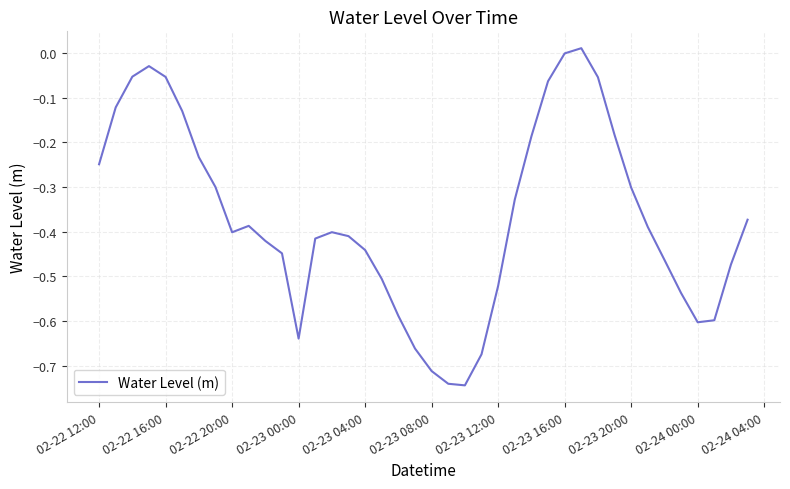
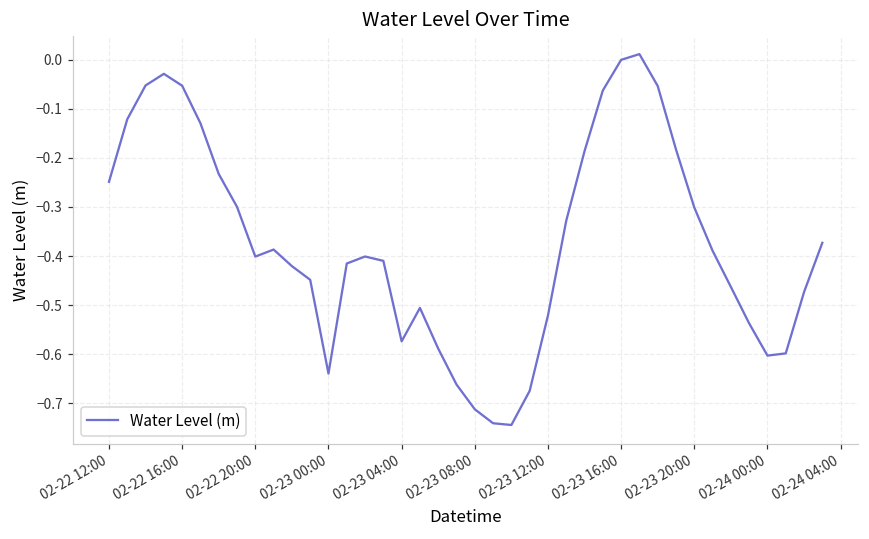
  {
    "02-22 12:00": -0.25,
    "02-22 16:00": -0.05,
    "02-22 20:00": -0.40,
    "02-23 00:00": -0.64,
-   "02-23 04:00": -0.44,
+   "02-23 04:00": -0.57,
    "02-23 08:00": -0.71,
    "02-23 12:00": -0.52,
    "02-23 16:00": 0.00,
    "02-23 20:00": -0.30,
    "02-24 00:00": -0.60
  }
